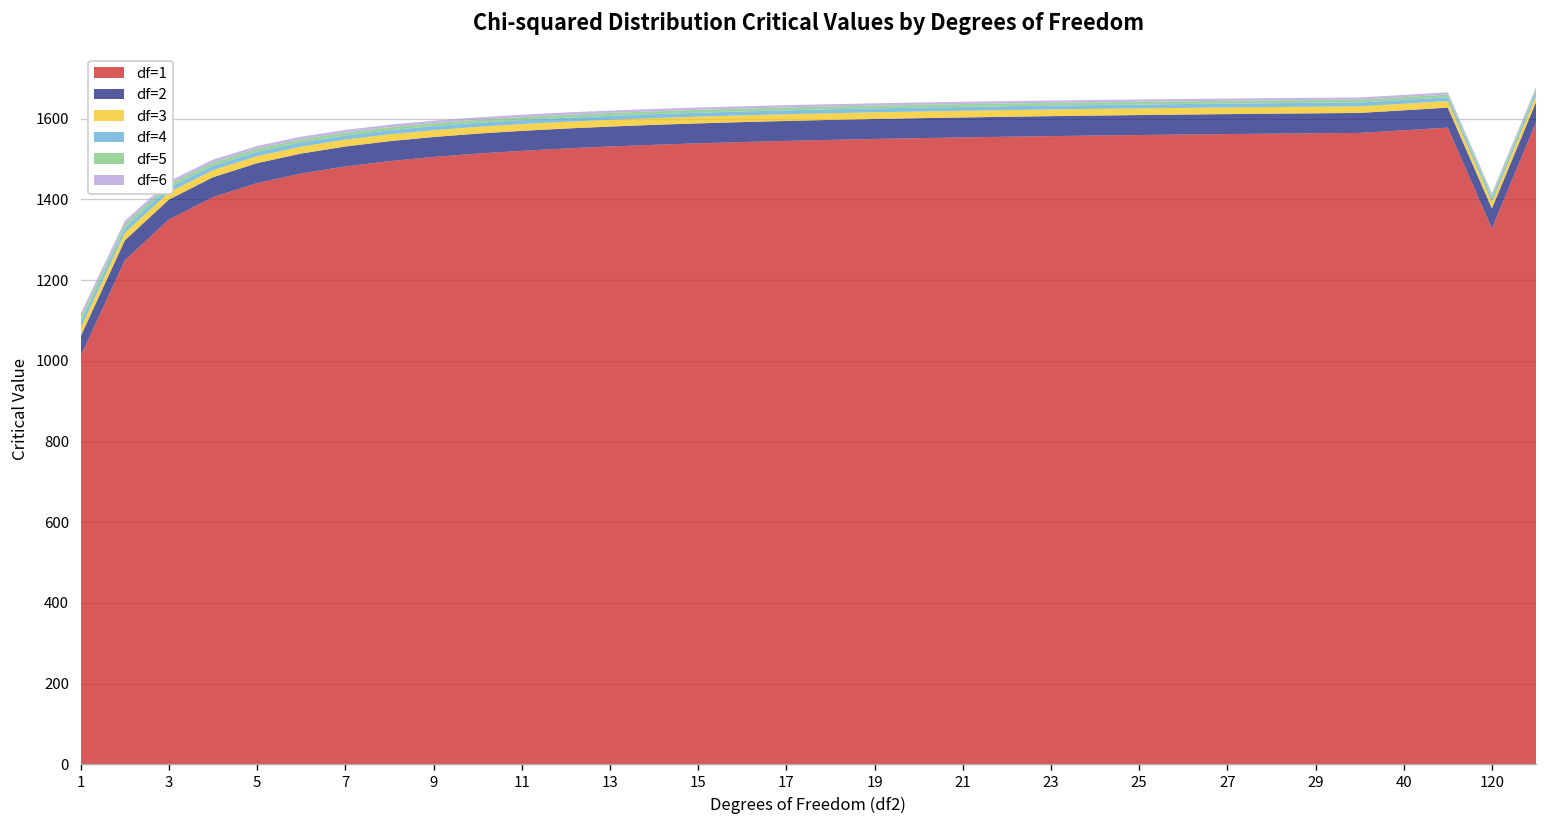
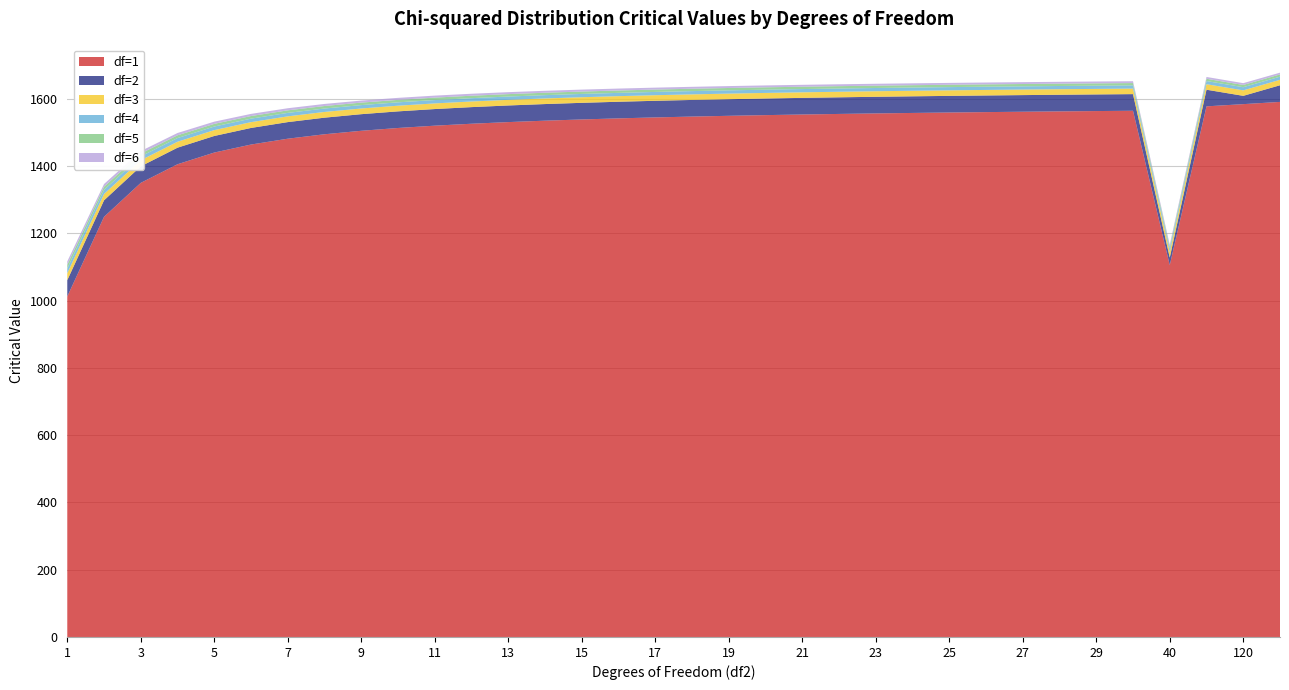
  {
    "df=1": {
-     "40": 1570,
-     "120": 1330
+     "40": 1110,
+     "120": 1580
    },
    "df=2": {
-     "40": 50,
-     "120": 50
+     "40": 20,
+     "120": 20
    },
    "df=3": {
      "40": 20,
      "120": 20
    }
  }
